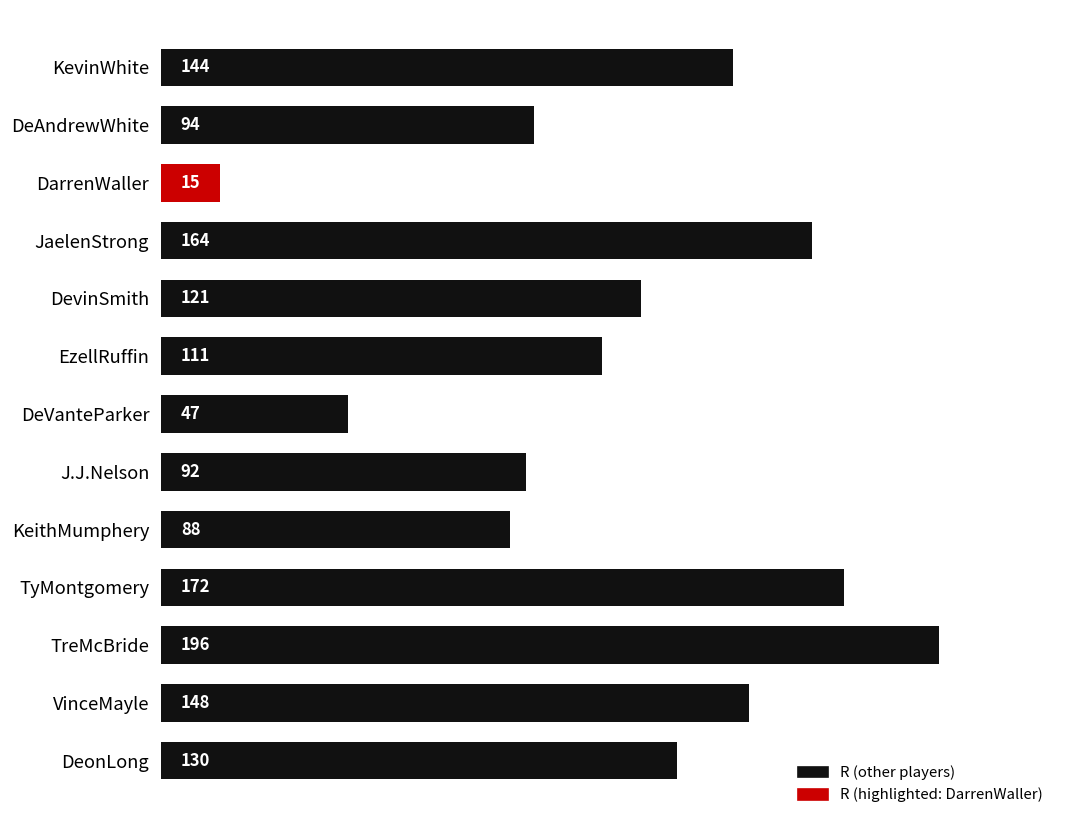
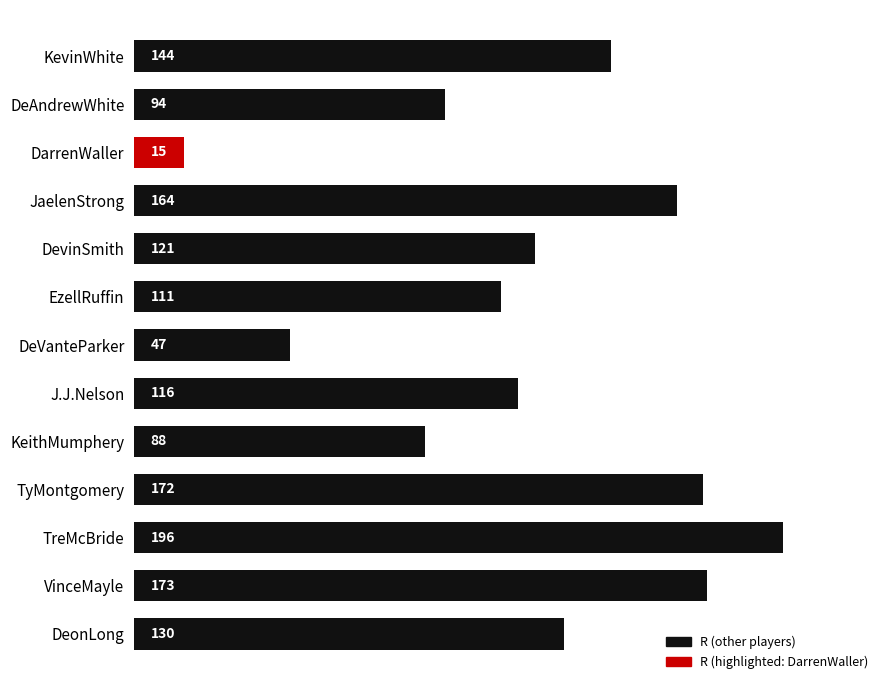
  {
    "KevinWhite": 144,
    "DeAndrewWhite": 94,
    "DarrenWaller": 15,
    "JaelenStrong": 164,
    "DevinSmith": 121,
    "EzellRuffin": 111,
    "DeVanteParker": 47,
-   "J.J.Nelson": 92,
+   "J.J.Nelson": 116,
    "KeithMumphery": 88,
    "TyMontgomery": 172,
    "TreMcBride": 196,
-   "VinceMayle": 148,
+   "VinceMayle": 173,
    "DeonLong": 130
  }
